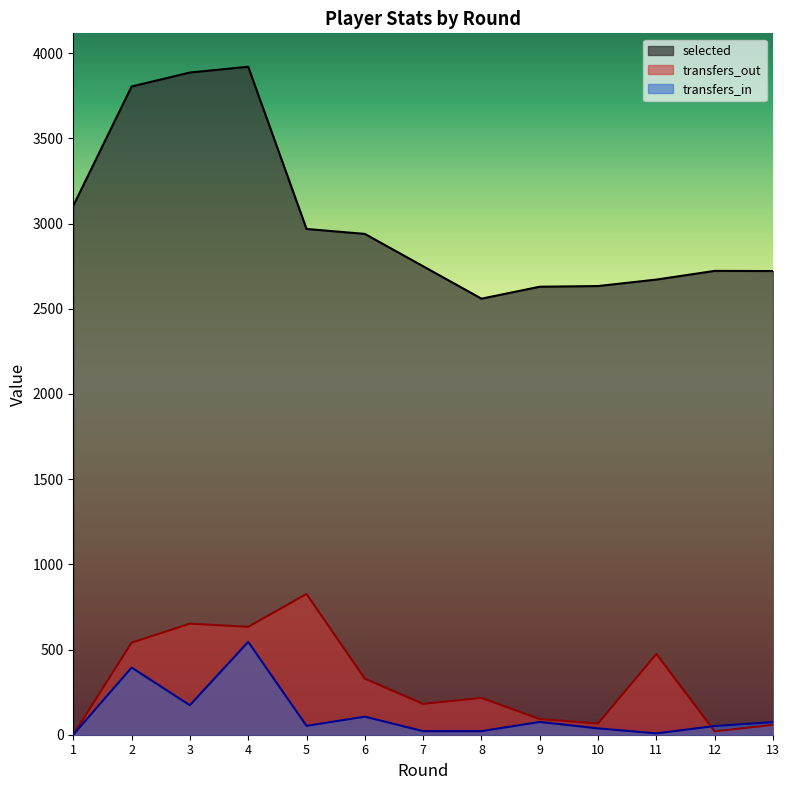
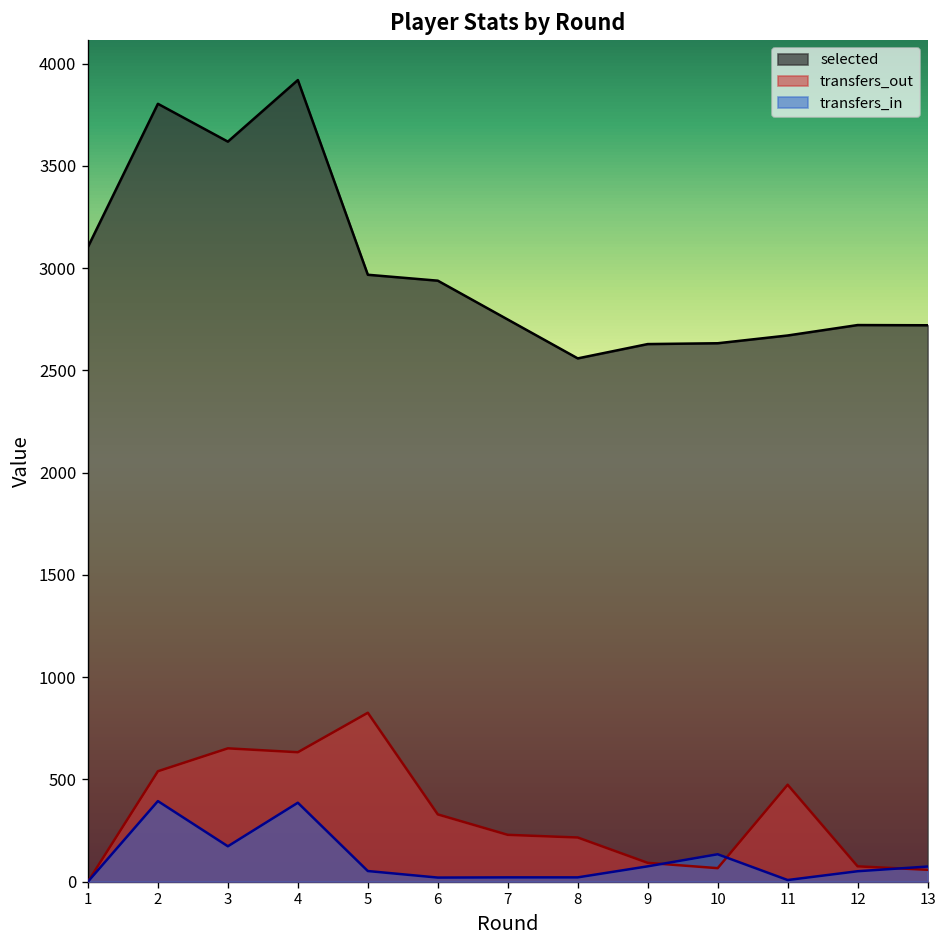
  {
    "selected": {
      "1": 3100,
      "2": 3800,
-     "3": 3890,
+     "3": 3620,
      "4": 3920,
      "5": 2970,
      "6": 2940,
      "7": 2750,
      "8": 2560,
      "9": 2630,
      "10": 2630,
      "11": 2670,
      "12": 2720,
      "13": 2720
    },
    "transfers_out": {
      "2": 540,
      "3": 650,
      "4": 630,
      "5": 830,
      "6": 330,
-     "7": 180,
+     "7": 230,
      "8": 220,
      "9": 90,
      "10": 70,
      "11": 470,
-     "12": 20,
+     "12": 80,
      "13": 60
    },
    "transfers_in": {
      "2": 390,
      "3": 170,
-     "4": 550,
+     "4": 390,
      "5": 50,
-     "6": 110,
+     "6": 20,
      "7": 20,
      "8": 20,
      "9": 80,
-     "10": 40,
+     "10": 130,
      "11": 10,
      "12": 50,
      "13": 70
    }
  }
